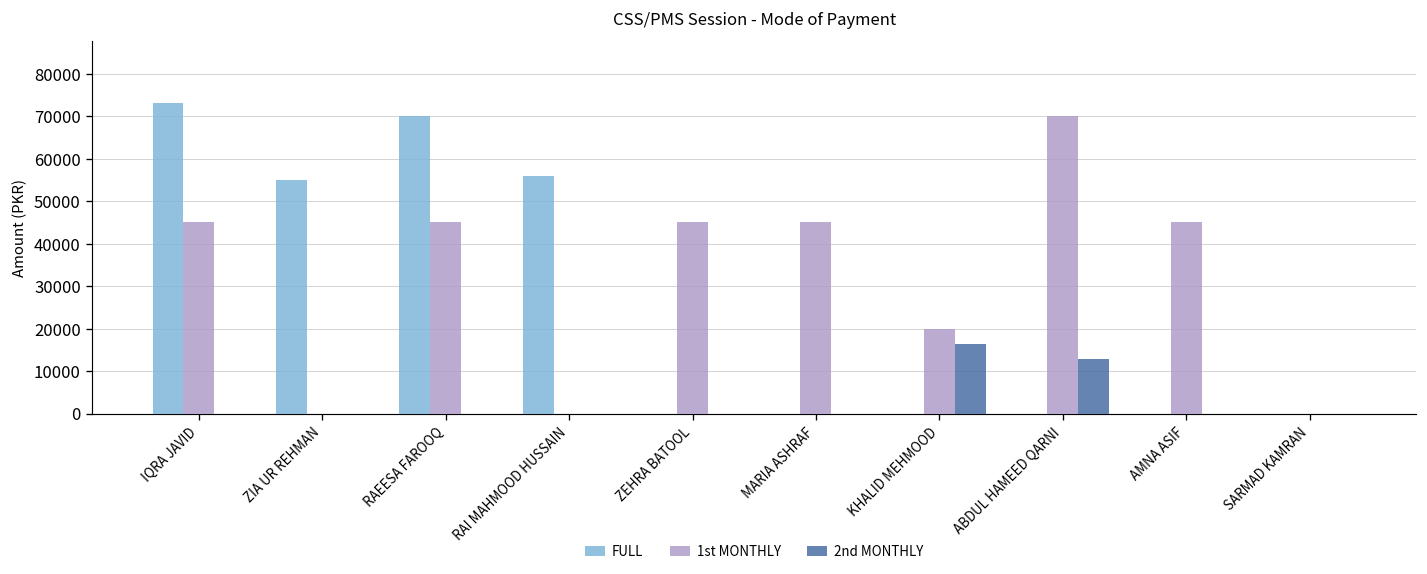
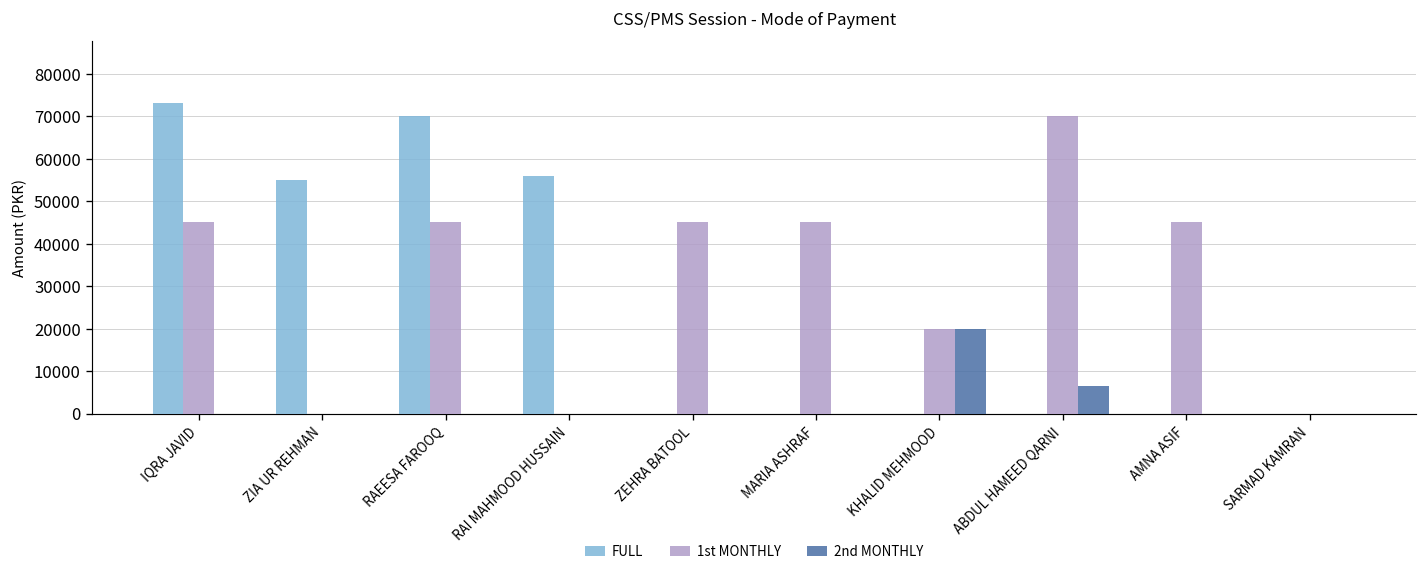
  {
    "2nd MONTHLY": {
      "IQRA JAVID": 0,
      "ZIA UR REHMAN": 0,
      "RAEESA FAROOQ": 0,
      "RAI MAHMOOD HUSSAIN": 0,
      "ZEHRA BATOOL": 0,
      "MARIA ASHRAF": 0,
-     "KHALID MEHMOOD": 16000,
-     "ABDUL HAMEED QARNI": 13000,
+     "KHALID MEHMOOD": 20000,
+     "ABDUL HAMEED QARNI": 7000,
      "AMNA ASIF": 0,
      "SARMAD KAMRAN": 0
    }
  }
